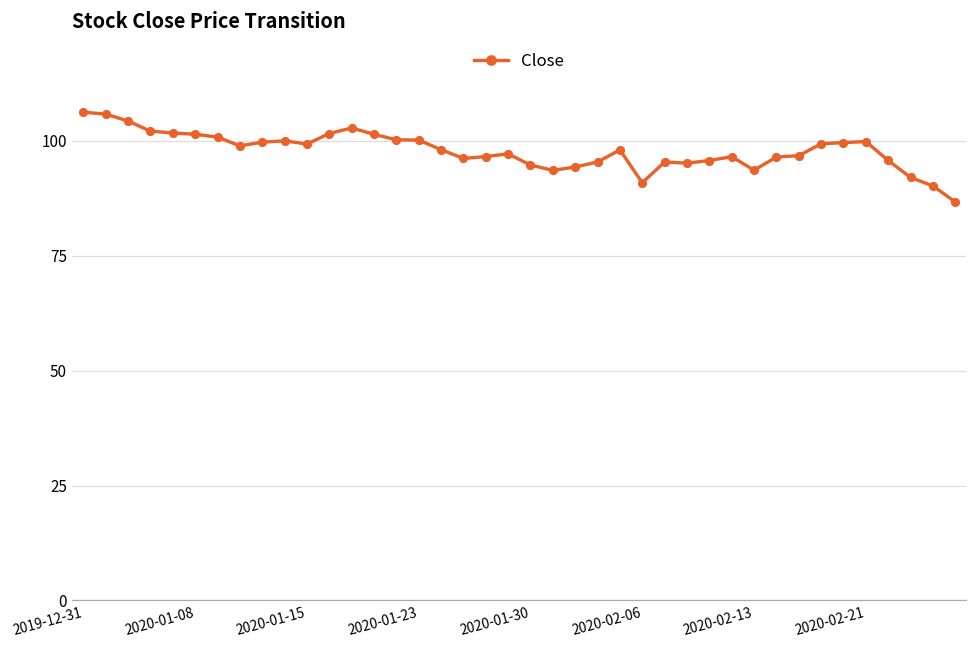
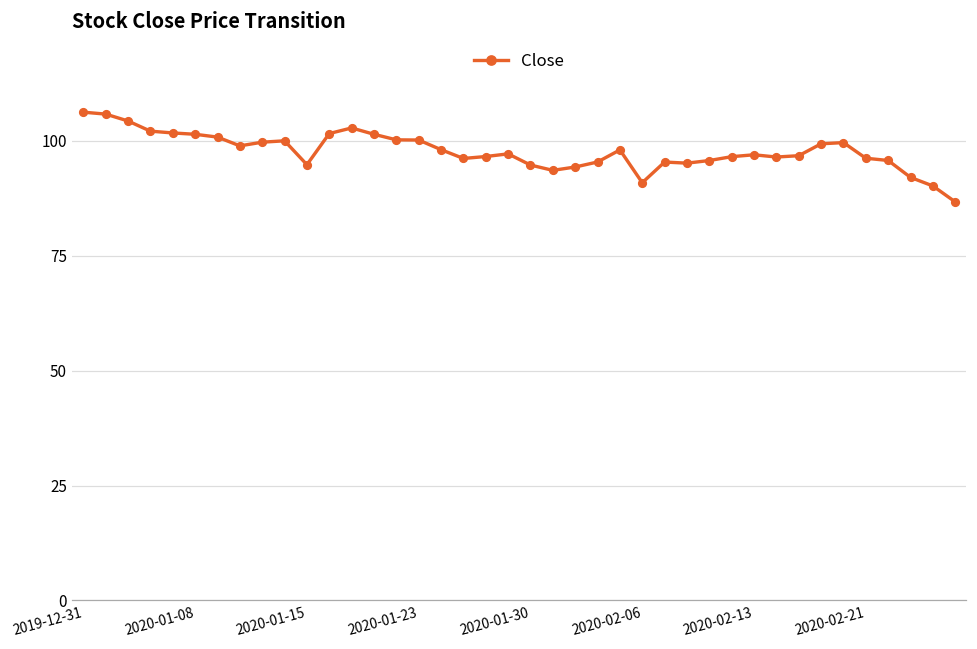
  {
    "2019-12-31": 106,
    "2020-01-08": 101,
-   "2020-01-15": 99,
+   "2020-01-15": 95,
    "2020-01-23": 100,
    "2020-01-30": 95,
    "2020-02-06": 91,
-   "2020-02-13": 94,
-   "2020-02-21": 100
+   "2020-02-13": 97,
+   "2020-02-21": 96
  }
